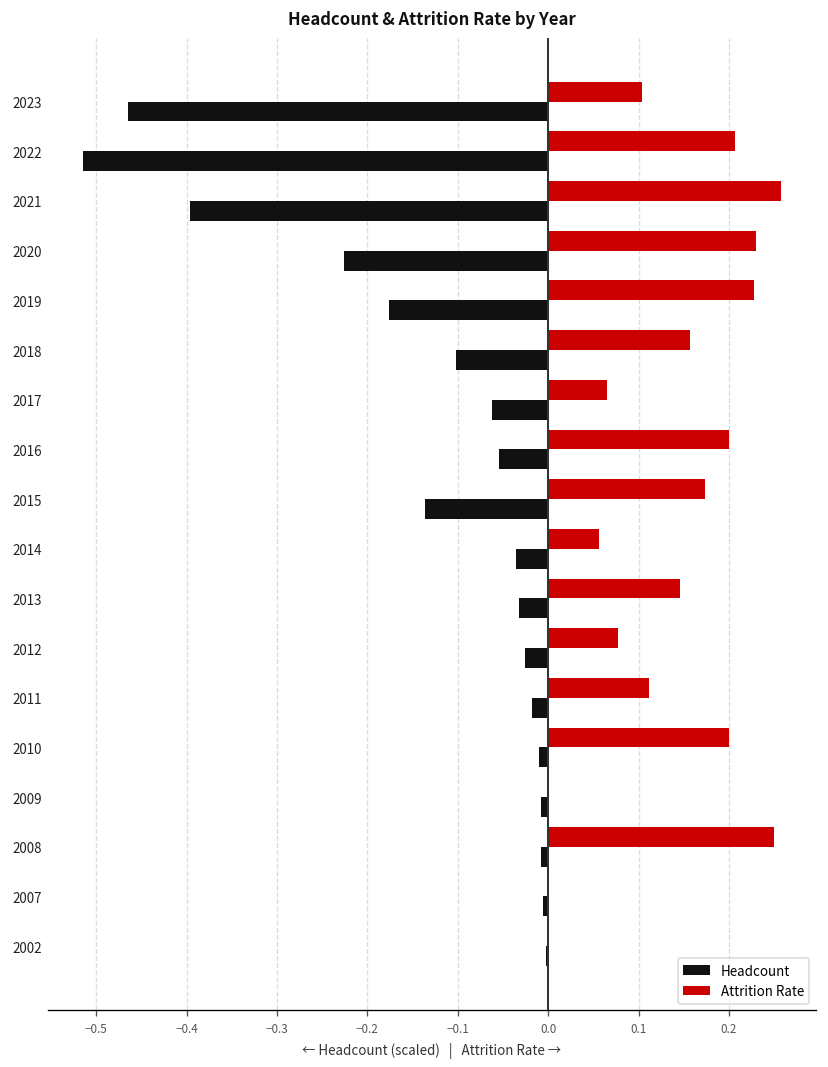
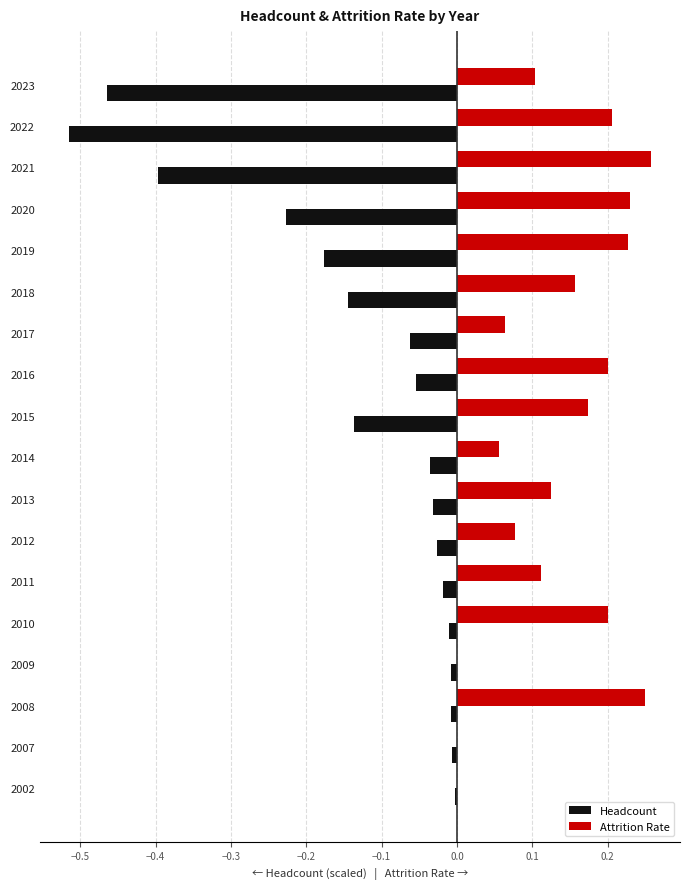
  {
    "Headcount": {
      "2023": -0.47,
      "2022": -0.52,
      "2021": -0.40,
      "2020": -0.23,
      "2019": -0.18,
-     "2018": -0.10,
+     "2018": -0.14,
      "2017": -0.06,
      "2016": -0.05,
      "2015": -0.14,
      "2014": -0.04,
      "2013": -0.03,
      "2012": -0.03,
      "2011": -0.02,
      "2010": -0.01,
      "2009": -0.01,
      "2008": -0.01,
      "2007": -0.01
    },
    "Attrition Rate": {
      "2023": 0.10,
      "2022": 0.21,
      "2021": 0.26,
      "2020": 0.23,
      "2019": 0.23,
      "2018": 0.16,
      "2017": 0.06,
      "2016": 0.20,
      "2015": 0.17,
      "2014": 0.06,
-     "2013": 0.15,
+     "2013": 0.13,
      "2012": 0.08,
      "2011": 0.11,
      "2010": 0.20,
      "2009": 0.00,
      "2008": 0.25,
      "2007": 0.00,
      "2002": 0.00
    }
  }
